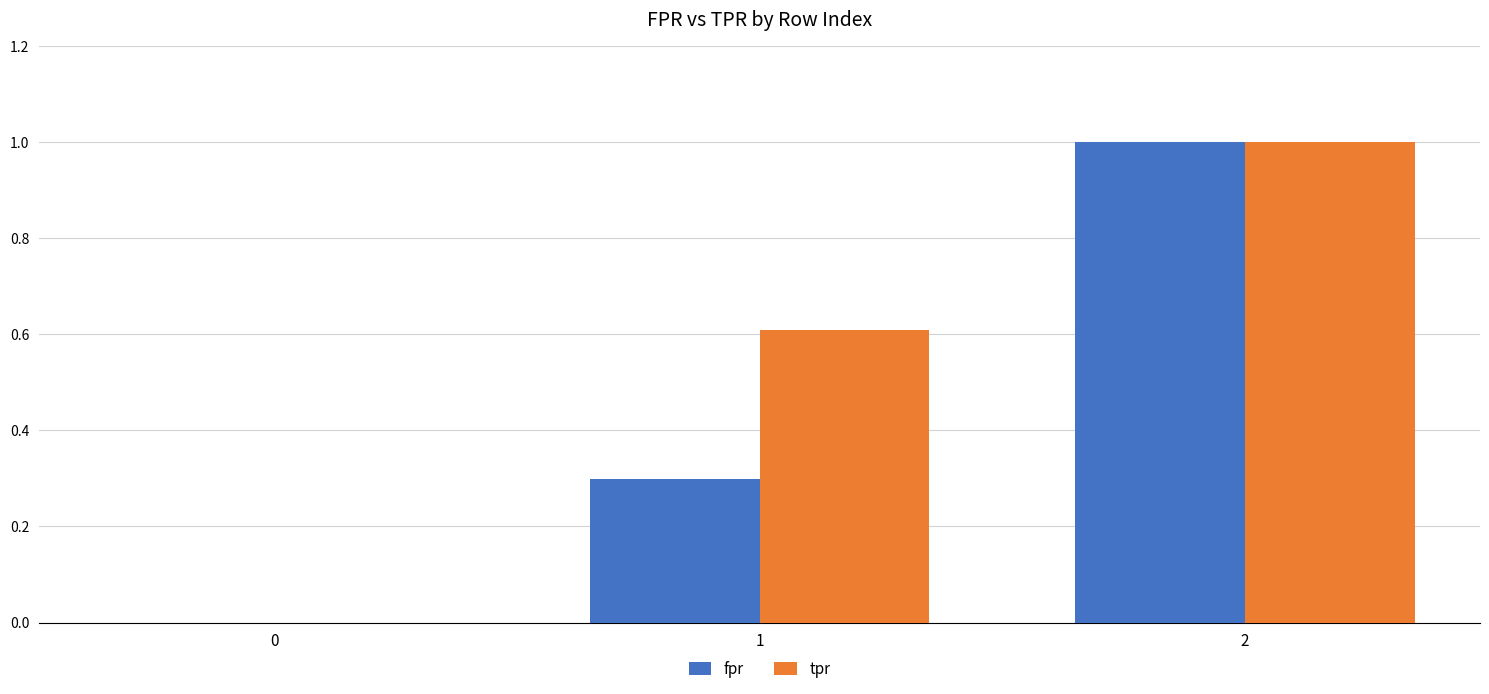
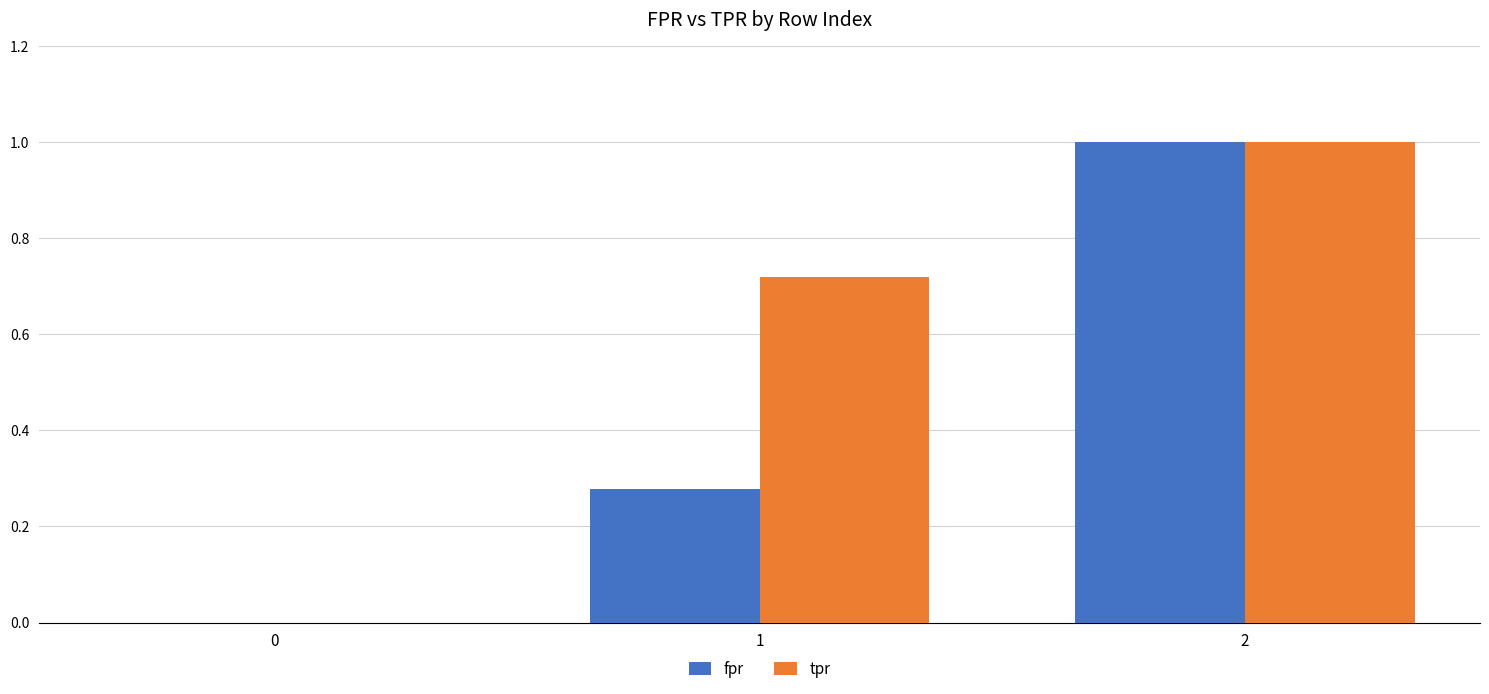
  {
    "fpr": {
      "0": 0.00,
-     "1": 0.30,
+     "1": 0.28,
      "2": 1.00
    },
    "tpr": {
      "0": 0.00,
-     "1": 0.61,
+     "1": 0.72,
      "2": 1.00
    }
  }
